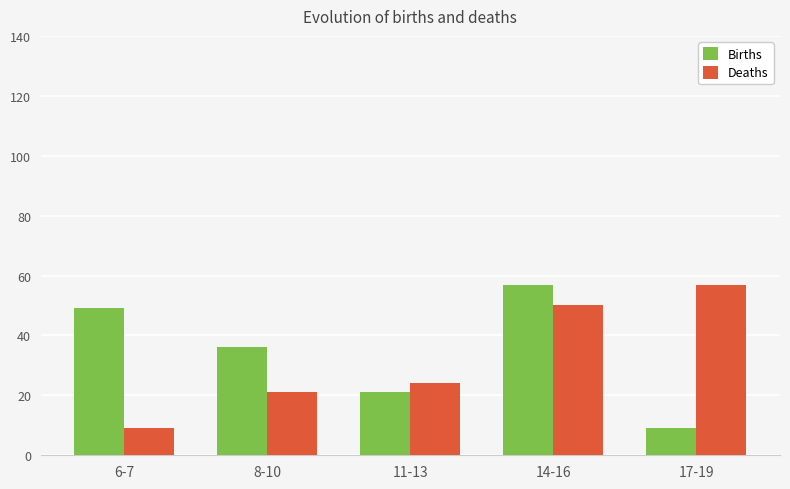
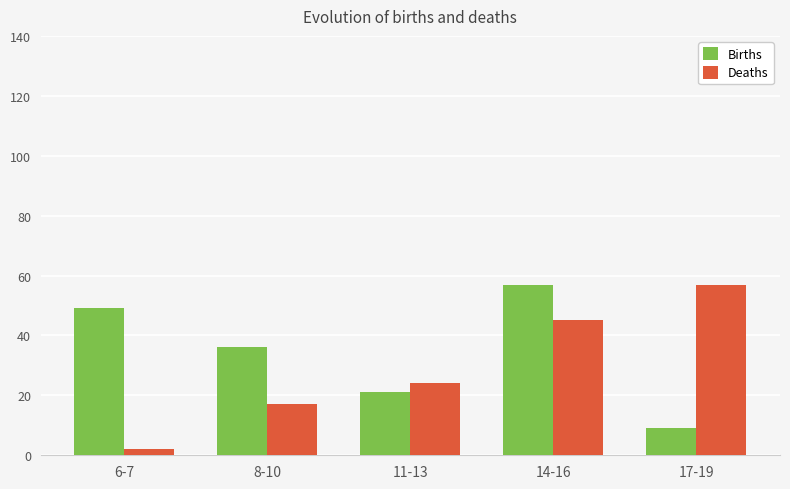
  {
    "Births": {
      "6-7": 49,
      "8-10": 36,
      "11-13": 21,
      "14-16": 57,
      "17-19": 9
    },
    "Deaths": {
-     "6-7": 9,
-     "8-10": 21,
+     "6-7": 2,
+     "8-10": 17,
      "11-13": 24,
-     "14-16": 50,
+     "14-16": 45,
      "17-19": 57
    }
  }
